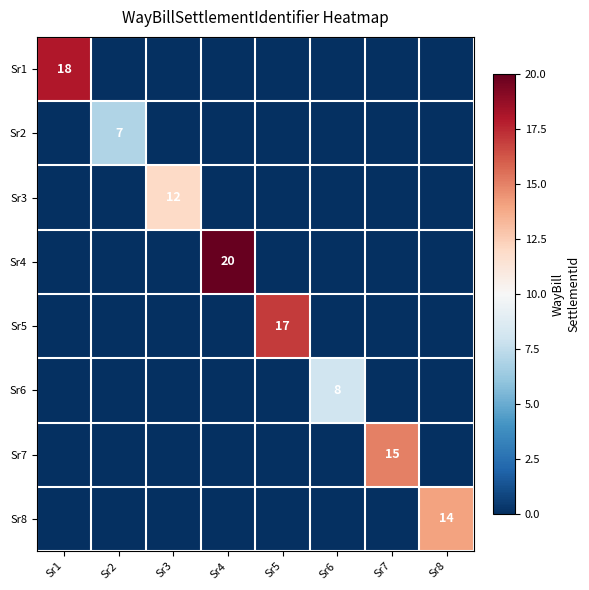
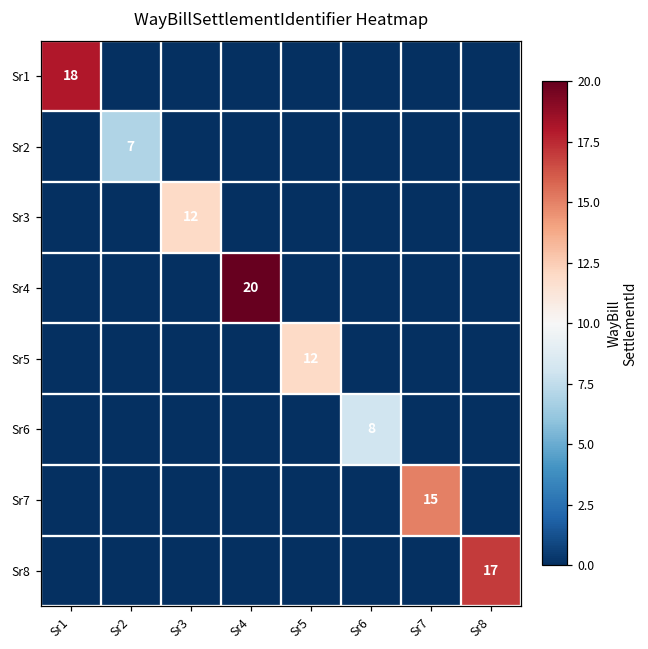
  {
    "Sr1": {
      "Sr1": 18
    },
    "Sr2": {
      "Sr2": 7
    },
    "Sr3": {
      "Sr3": 12
    },
    "Sr4": {
      "Sr4": 20
    },
    "Sr5": {
-     "Sr5": 17
+     "Sr5": 12
    },
    "Sr7": {
      "Sr7": 15
    },
    "Sr8": {
-     "Sr8": 14
+     "Sr8": 17
    }
  }
